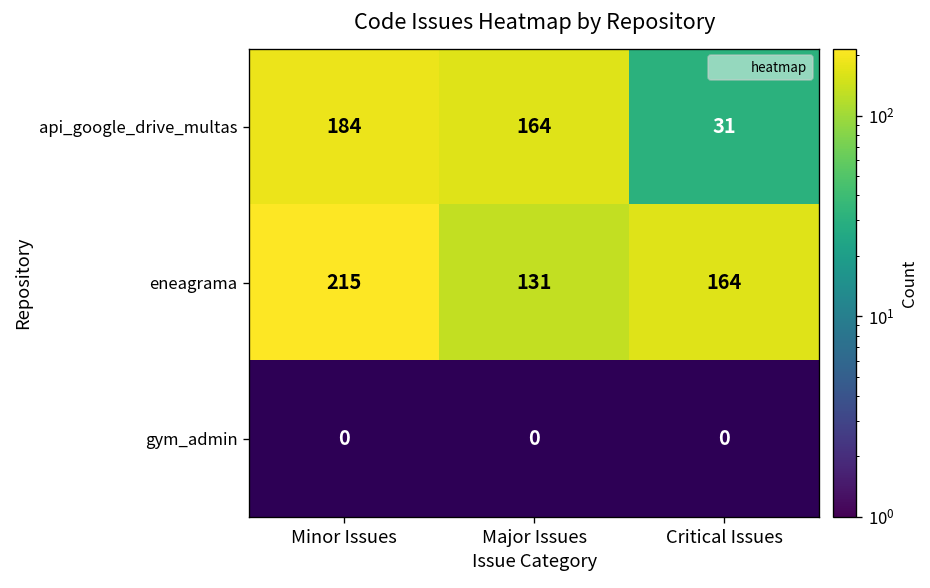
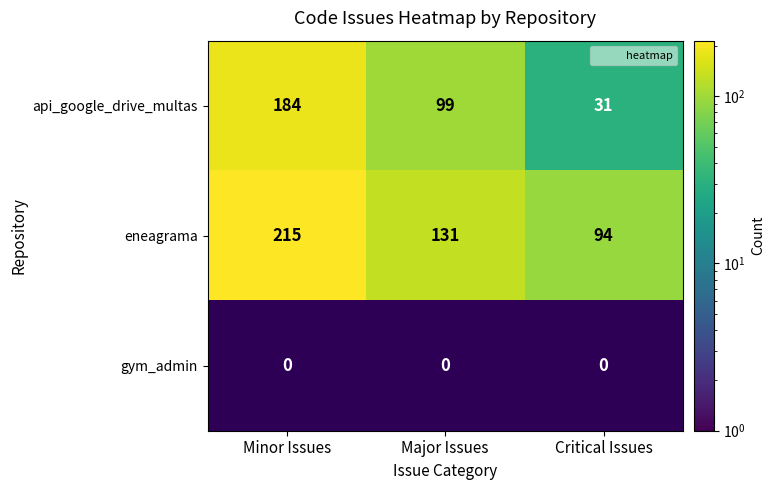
  {
    "api_google_drive_multas": {
      "Minor Issues": 184,
-     "Major Issues": 164,
+     "Major Issues": 99,
      "Critical Issues": 31
    },
    "eneagrama": {
      "Minor Issues": 215,
      "Major Issues": 131,
-     "Critical Issues": 164
+     "Critical Issues": 94
    }
  }
